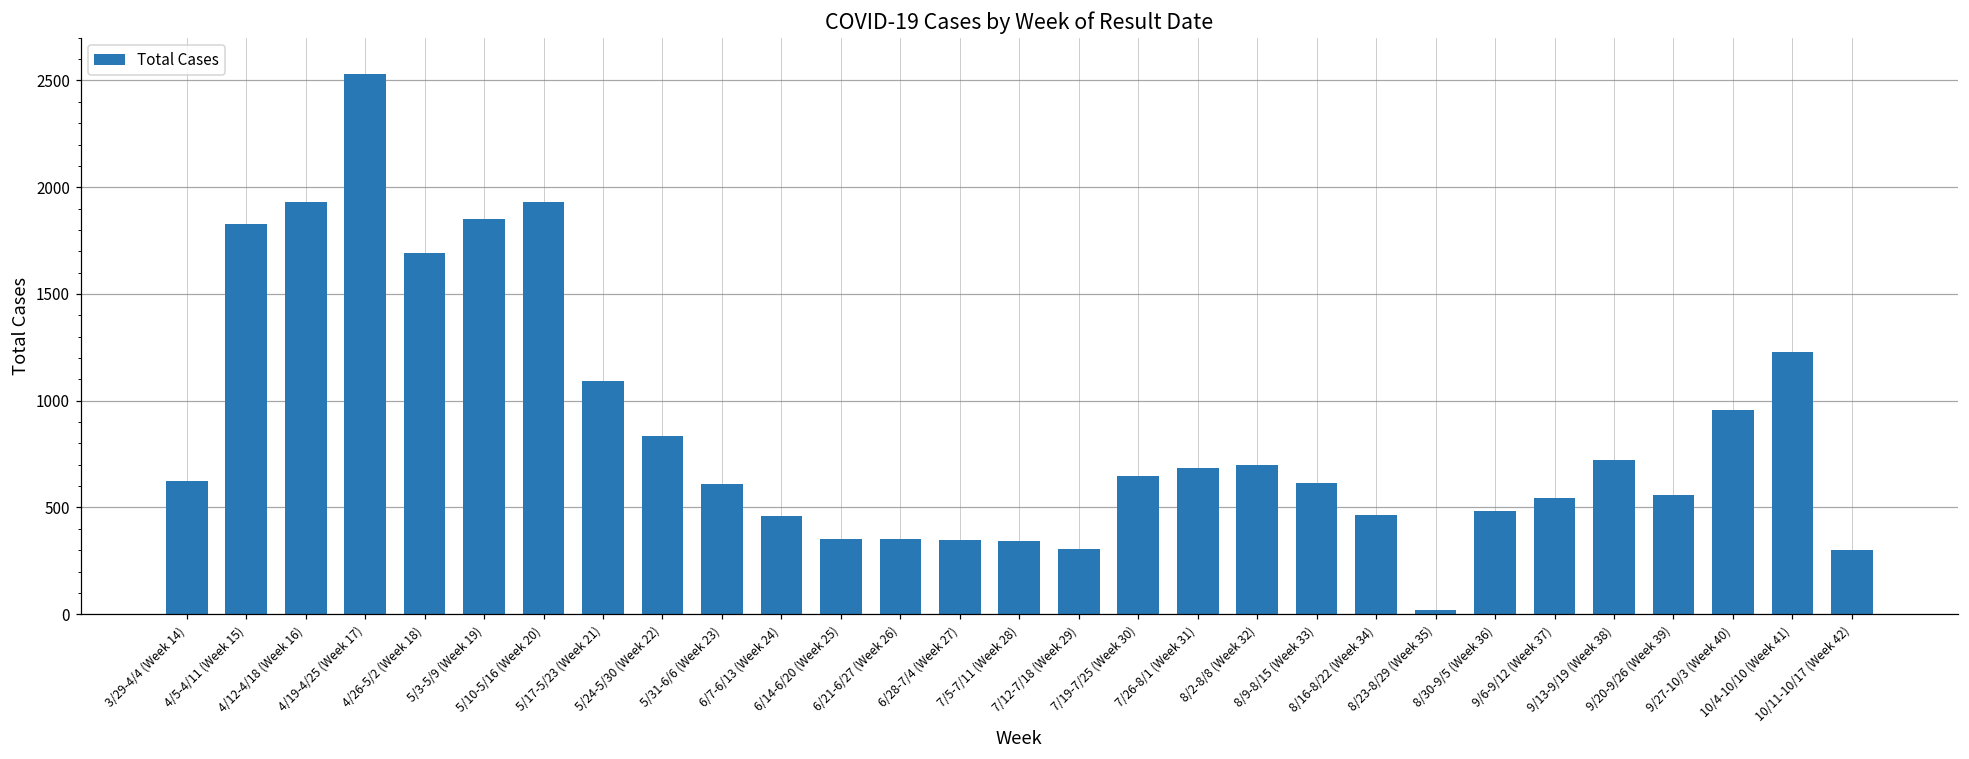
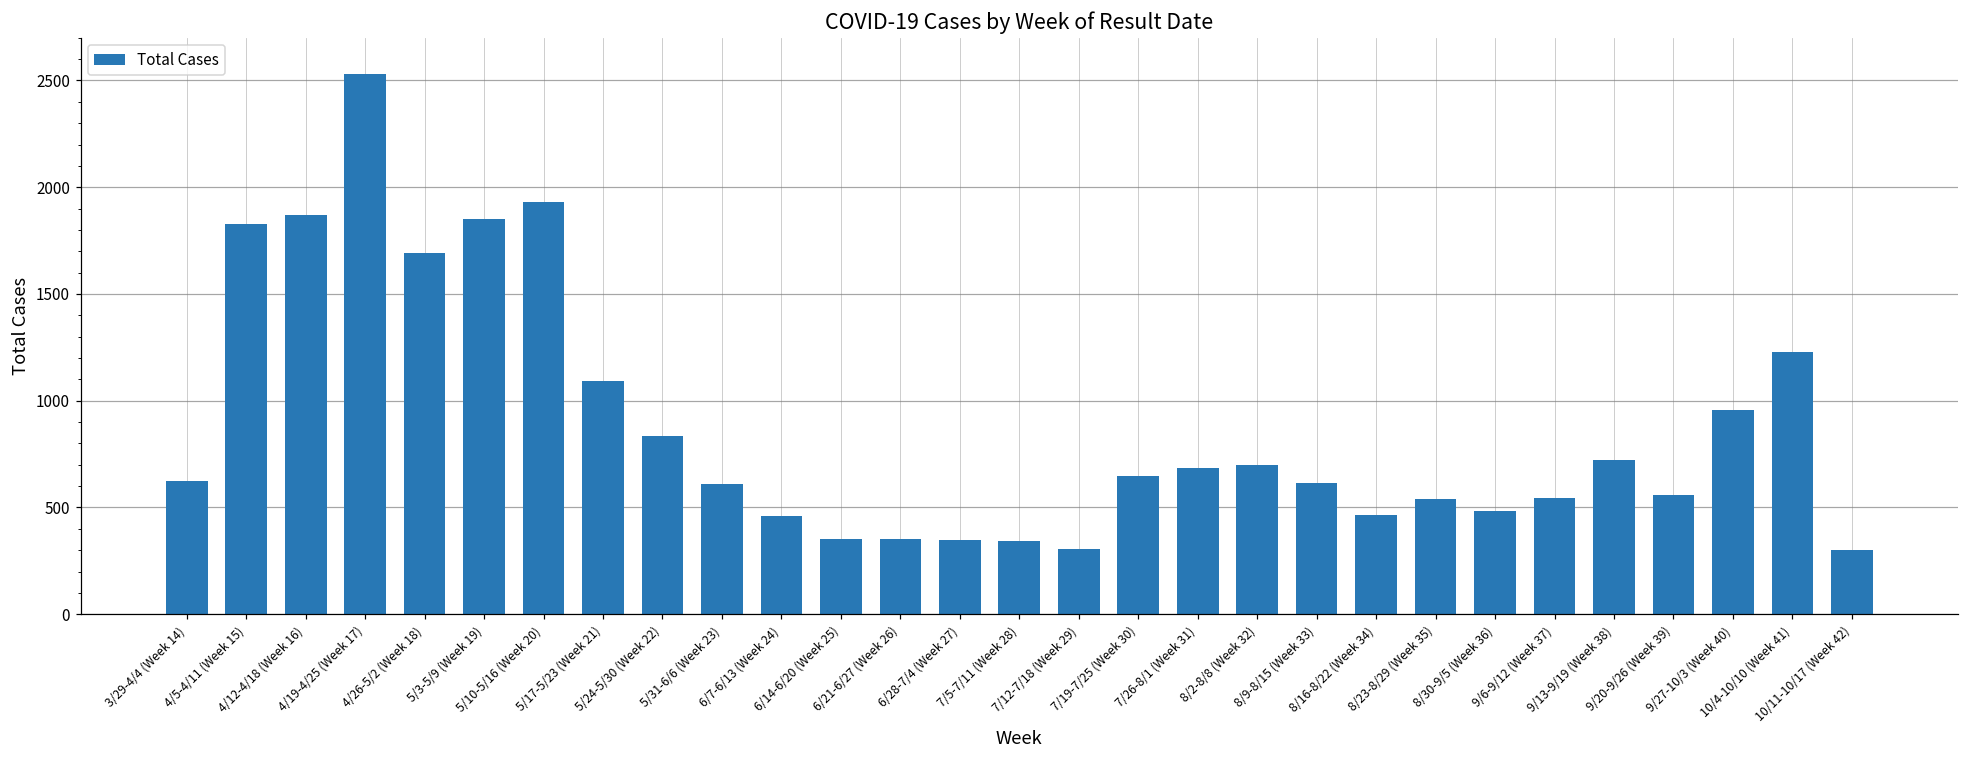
  {
    "3/29-4/4 (Week 14)": 630,
    "4/5-4/11 (Week 15)": 1830,
-   "4/12-4/18 (Week 16)": 1930,
+   "4/12-4/18 (Week 16)": 1870,
    "4/19-4/25 (Week 17)": 2530,
    "4/26-5/2 (Week 18)": 1690,
    "5/3-5/9 (Week 19)": 1850,
    "5/10-5/16 (Week 20)": 1930,
    "5/17-5/23 (Week 21)": 1090,
    "5/24-5/30 (Week 22)": 830,
    "5/31-6/6 (Week 23)": 610,
    "6/7-6/13 (Week 24)": 460,
    "6/14-6/20 (Week 25)": 350,
    "6/21-6/27 (Week 26)": 350,
    "6/28-7/4 (Week 27)": 350,
    "7/5-7/11 (Week 28)": 340,
    "7/12-7/18 (Week 29)": 300,
    "7/19-7/25 (Week 30)": 650,
    "7/26-8/1 (Week 31)": 680,
    "8/2-8/8 (Week 32)": 700,
    "8/9-8/15 (Week 33)": 610,
    "8/16-8/22 (Week 34)": 460,
-   "8/23-8/29 (Week 35)": 20,
+   "8/23-8/29 (Week 35)": 540,
    "8/30-9/5 (Week 36)": 480,
    "9/6-9/12 (Week 37)": 540,
    "9/13-9/19 (Week 38)": 720,
    "9/20-9/26 (Week 39)": 560,
    "9/27-10/3 (Week 40)": 960,
    "10/4-10/10 (Week 41)": 1230,
    "10/11-10/17 (Week 42)": 300
  }
